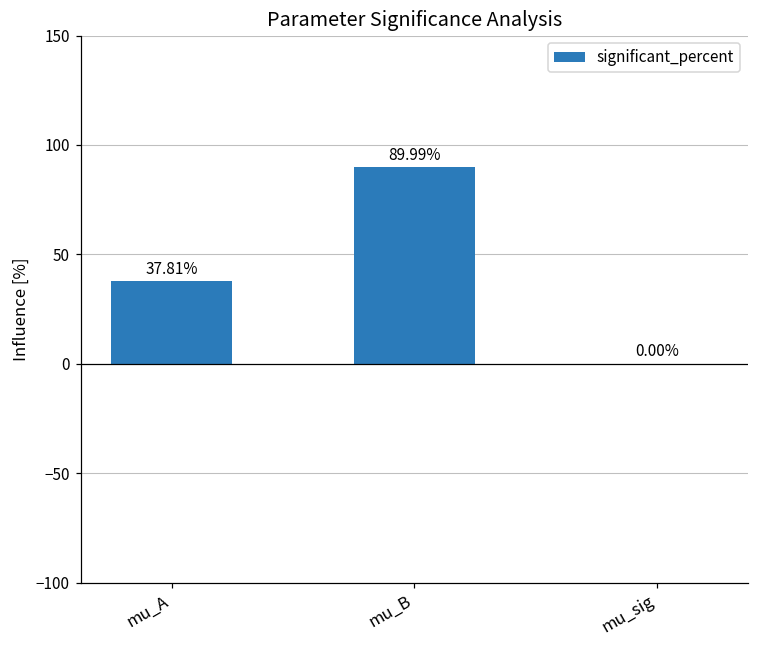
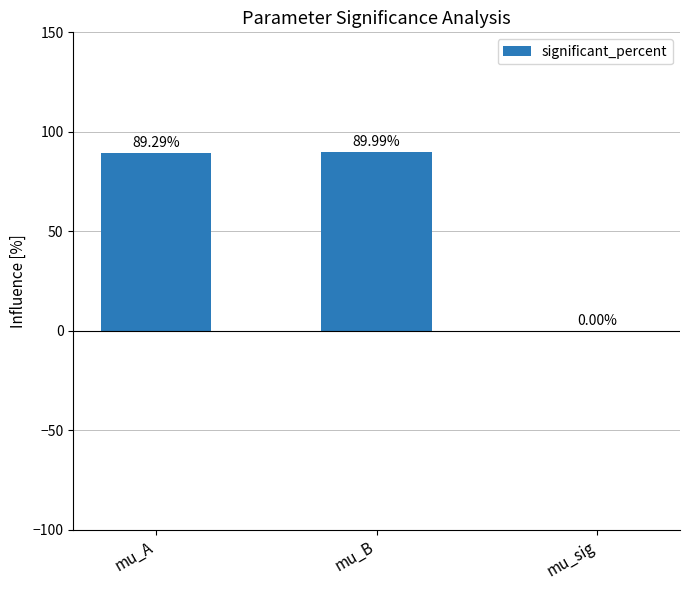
  {
-   "mu_A": "37.81%",
+   "mu_A": "89.29%",
    "mu_B": "89.99%",
    "mu_sig": "0.00%"
  }
